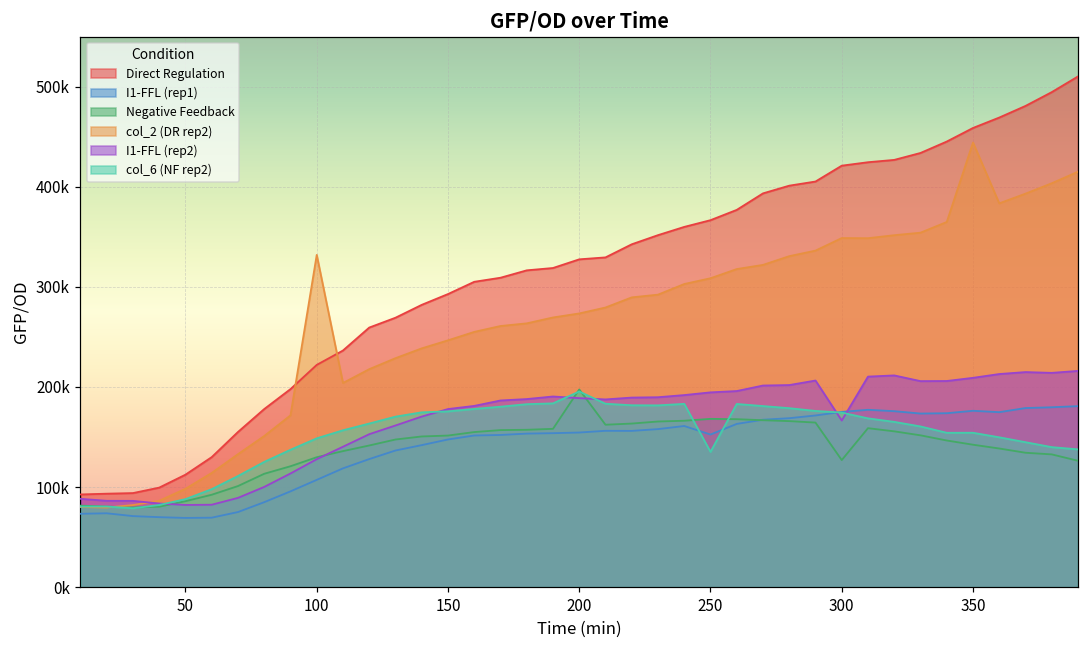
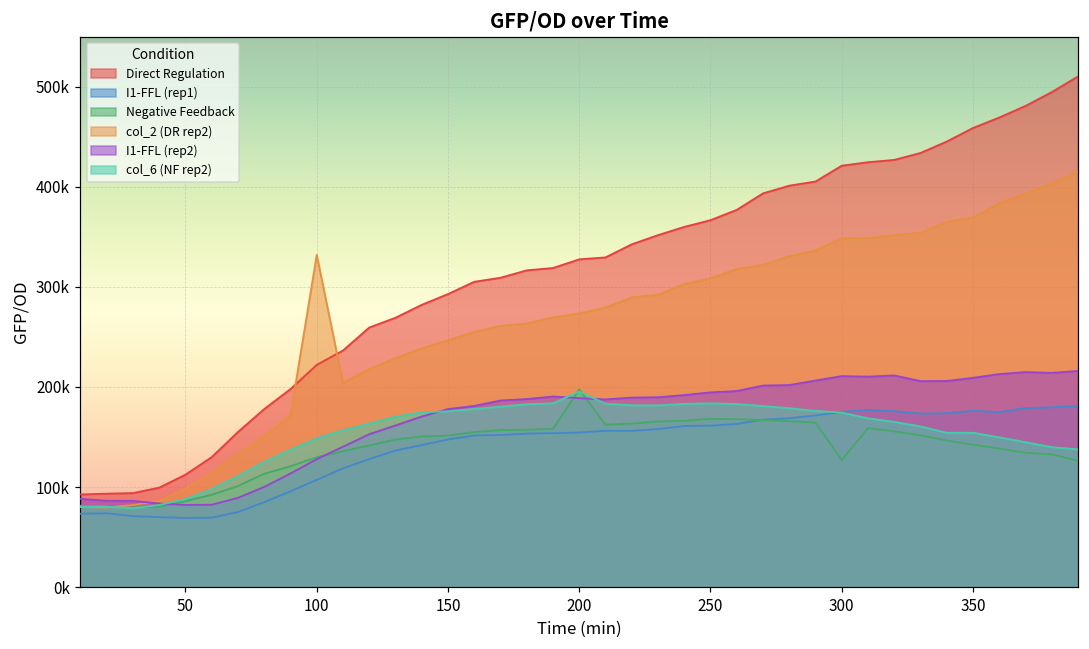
  {
    "Direct Regulation": {
      "50": 110000,
      "100": 220000,
      "150": 290000,
      "200": 330000,
      "250": 370000,
      "300": 420000,
      "350": 460000
    },
    "I1-FFL (rep1)": {
      "50": 70000,
      "100": 110000,
      "150": 150000,
      "200": 150000,
-     "250": 150000,
+     "250": 160000,
      "350": 180000
    },
    "Negative Feedback": {
      "150": 150000,
      "250": 170000,
      "300": 130000,
      "350": 140000
    },
    "col_2 (DR rep2)": {
      "50": 100000,
      "100": 330000,
      "150": 250000,
      "200": 270000,
      "250": 310000,
      "300": 350000,
-     "350": 440000
+     "350": 370000
    },
    "I1-FFL (rep2)": {
      "50": 80000,
      "200": 190000,
      "250": 190000,
-     "300": 170000,
+     "300": 210000,
      "350": 210000
    },
    "col_6 (NF rep2)": {
      "100": 150000,
-     "250": 140000,
+     "250": 180000,
      "350": 150000
    }
  }
